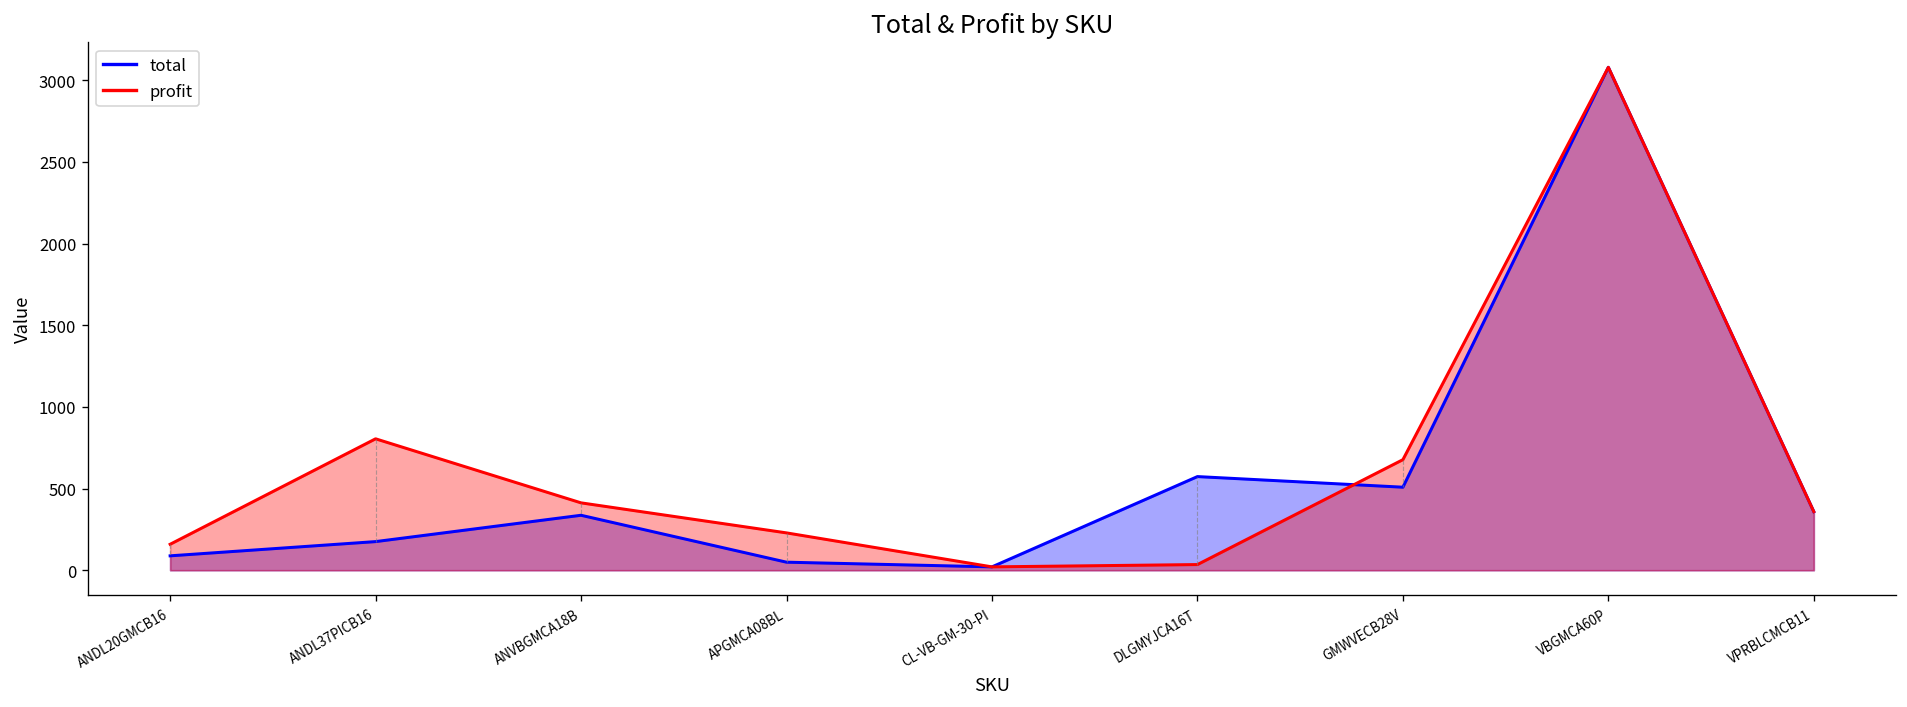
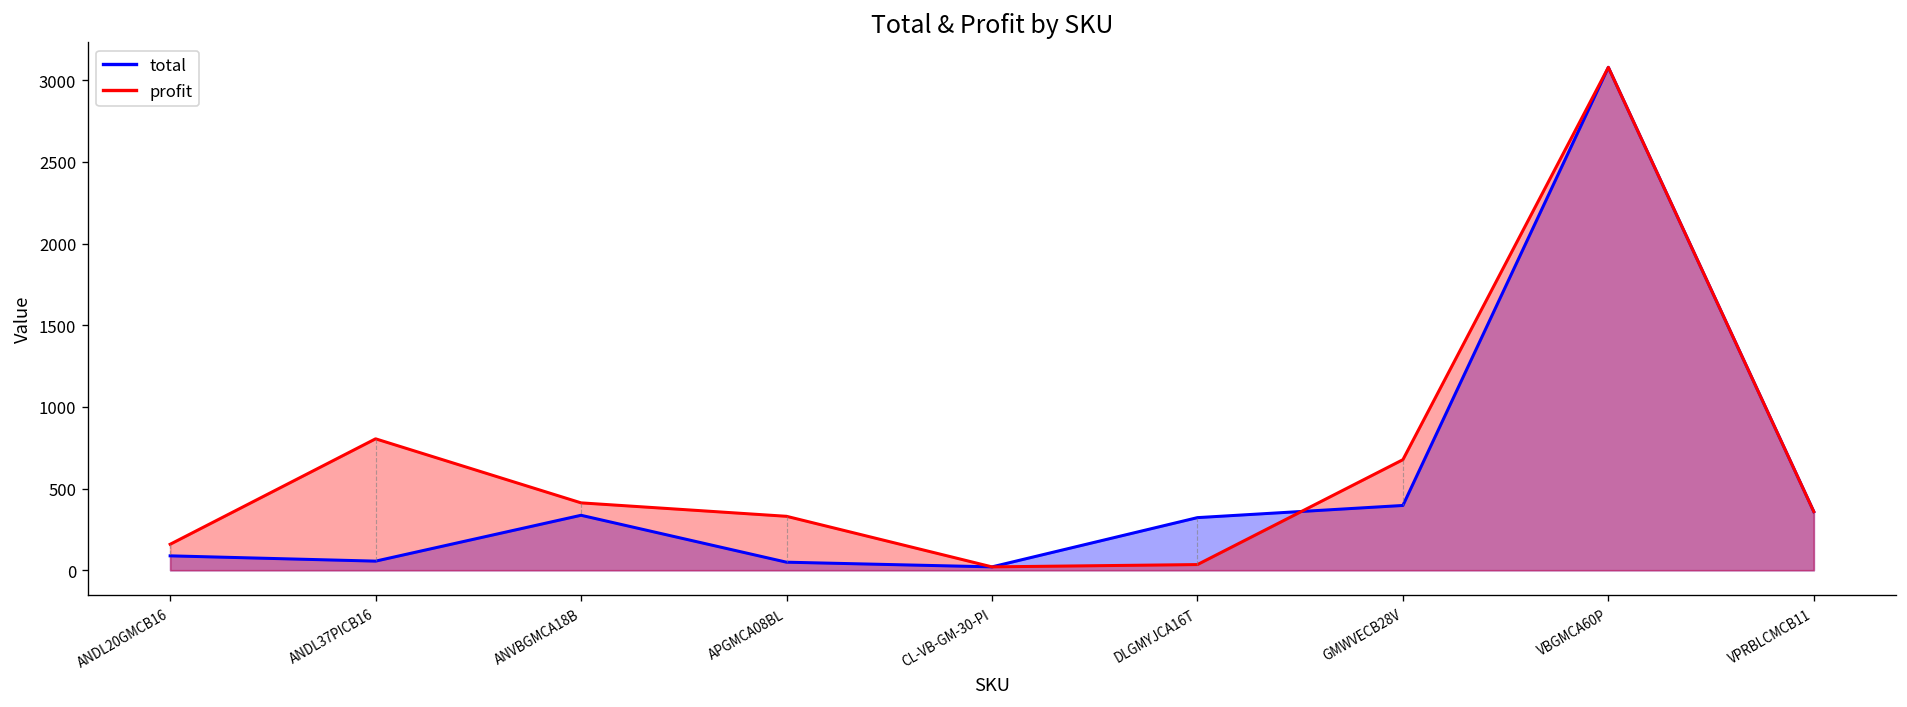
  {
    "total": {
-     "ANDL37PICB16": 180,
-     "DLGMYJCA16T": 570,
-     "GMWVECB28V": 510
+     "ANDL37PICB16": 60,
+     "DLGMYJCA16T": 320,
+     "GMWVECB28V": 400
    },
    "profit": {
-     "APGMCA08BL": 230
+     "APGMCA08BL": 330
    }
  }
